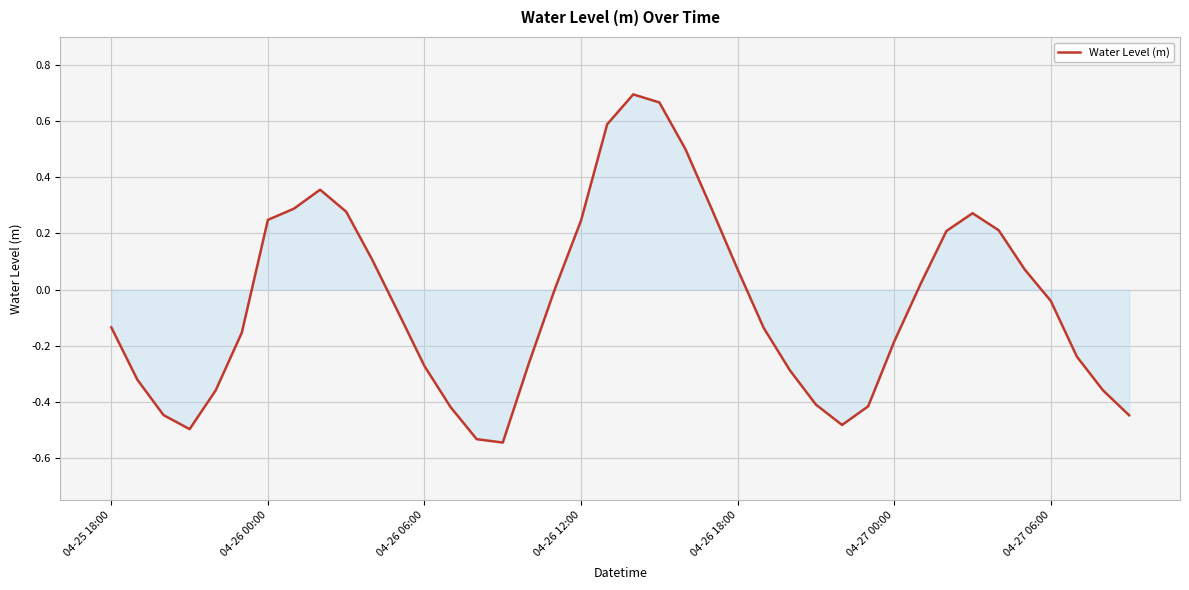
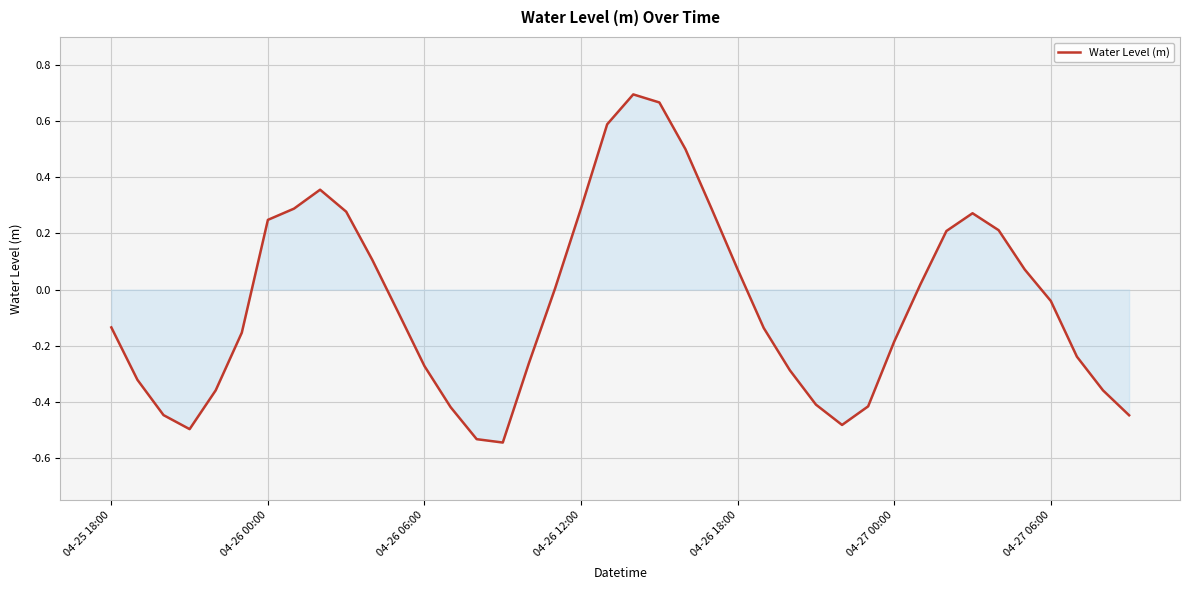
  {
    "Water Level (m)": {
      "04-25 18:00": -0.13,
      "04-26 06:00": -0.27,
-     "04-26 12:00": 0.25,
+     "04-26 12:00": 0.29,
      "04-27 00:00": -0.18,
      "04-27 06:00": -0.04
    }
  }
